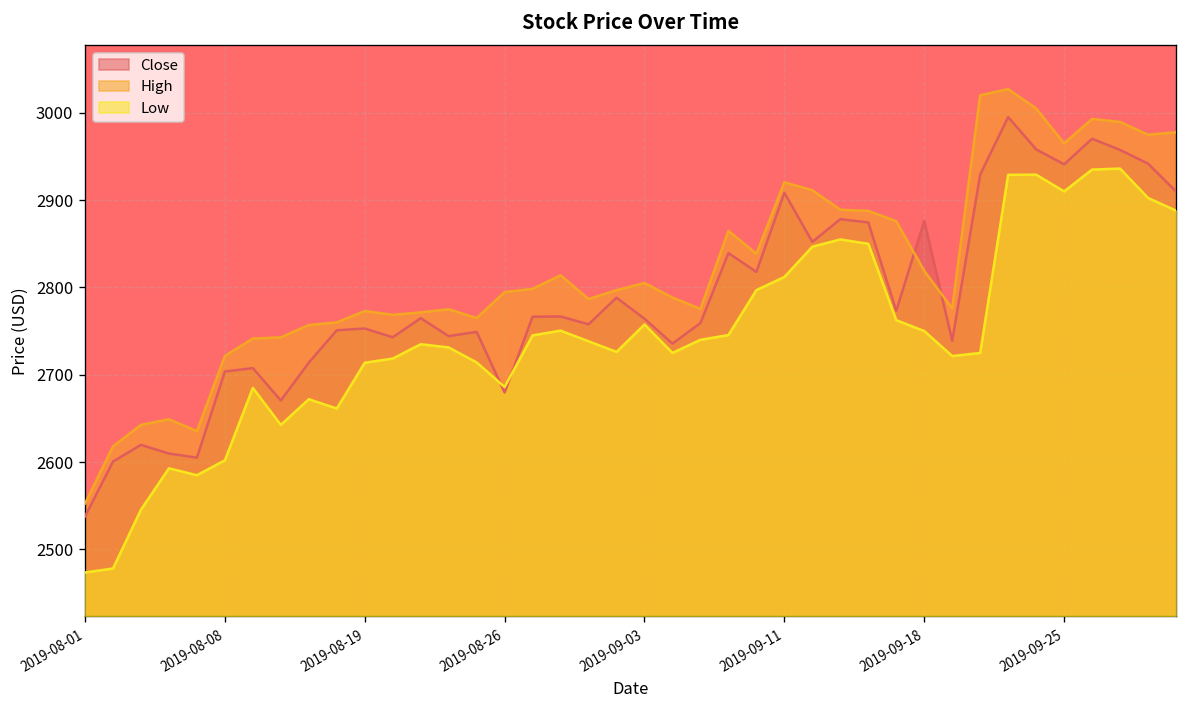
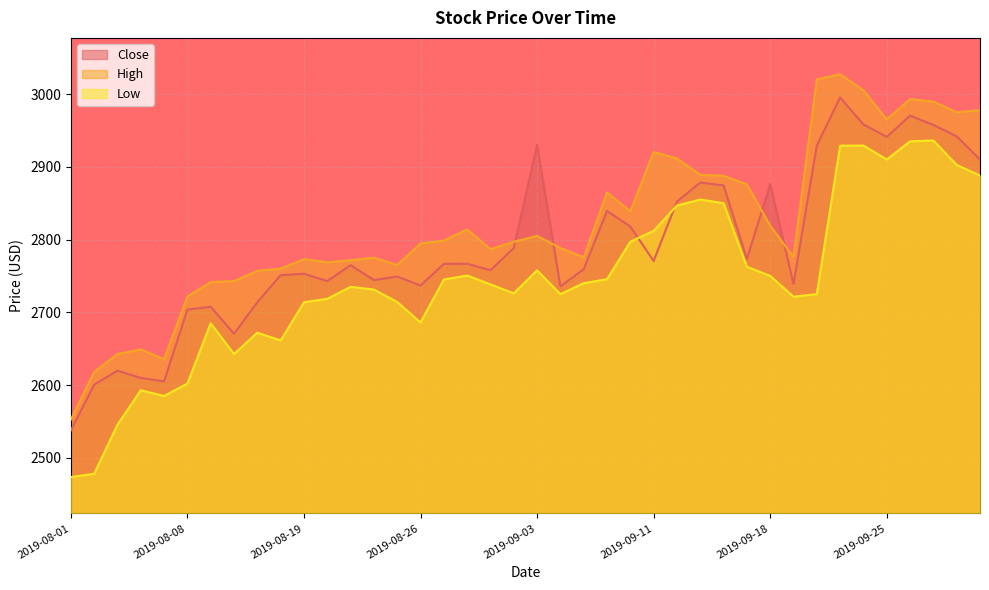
  {
    "Close": {
      "2019-08-01": 2540,
      "2019-08-08": 2700,
      "2019-08-19": 2750,
-     "2019-08-26": 2680,
-     "2019-09-03": 2760,
-     "2019-09-11": 2910,
+     "2019-08-26": 2740,
+     "2019-09-03": 2930,
+     "2019-09-11": 2770,
      "2019-09-18": 2880,
      "2019-09-25": 2940
    }
  }
